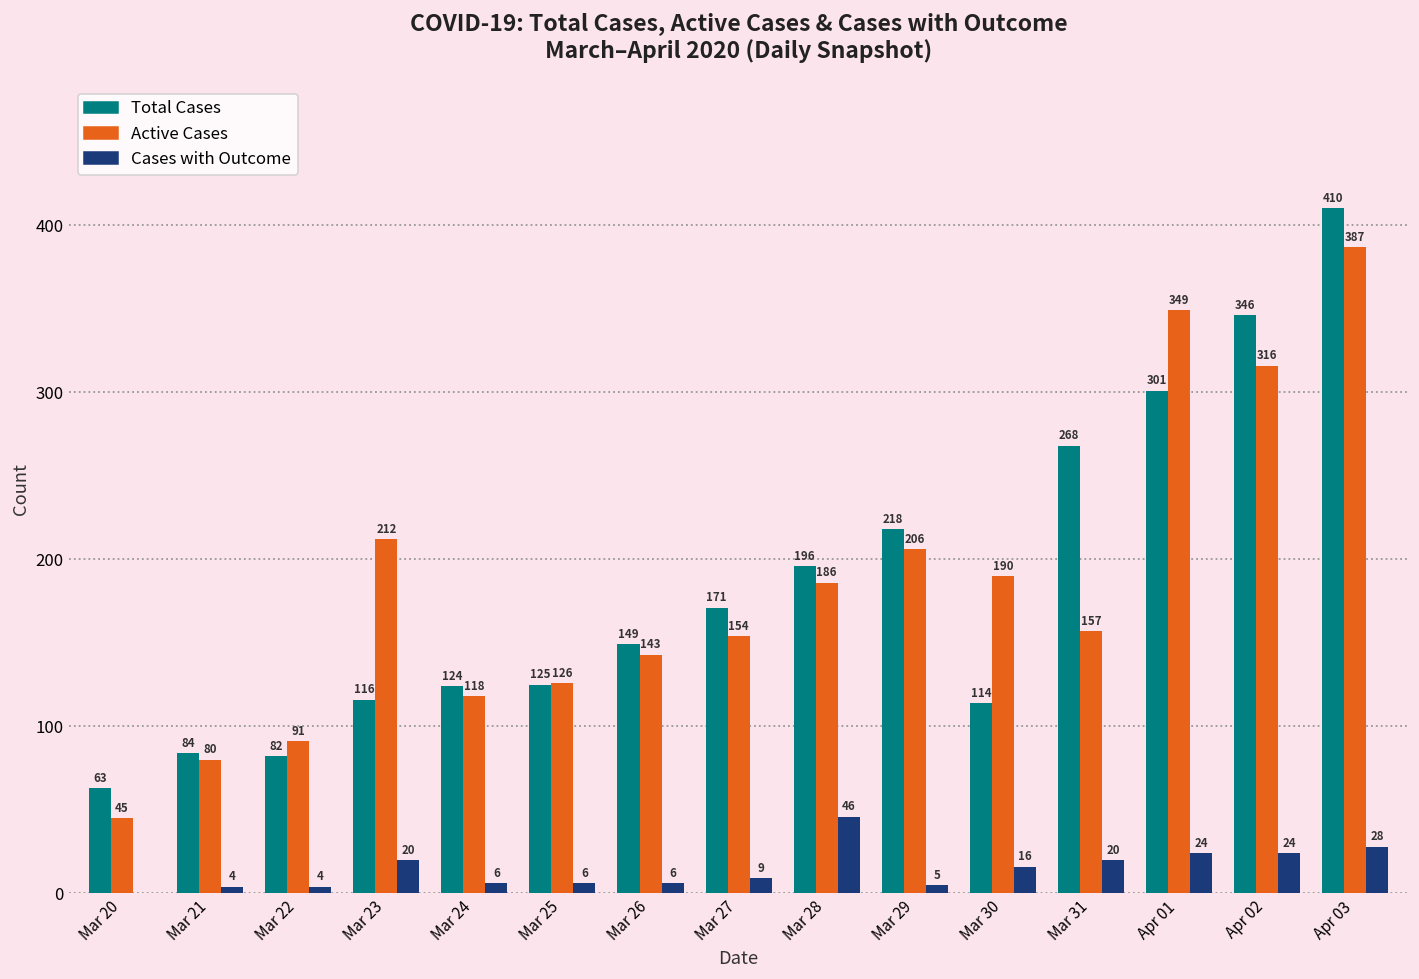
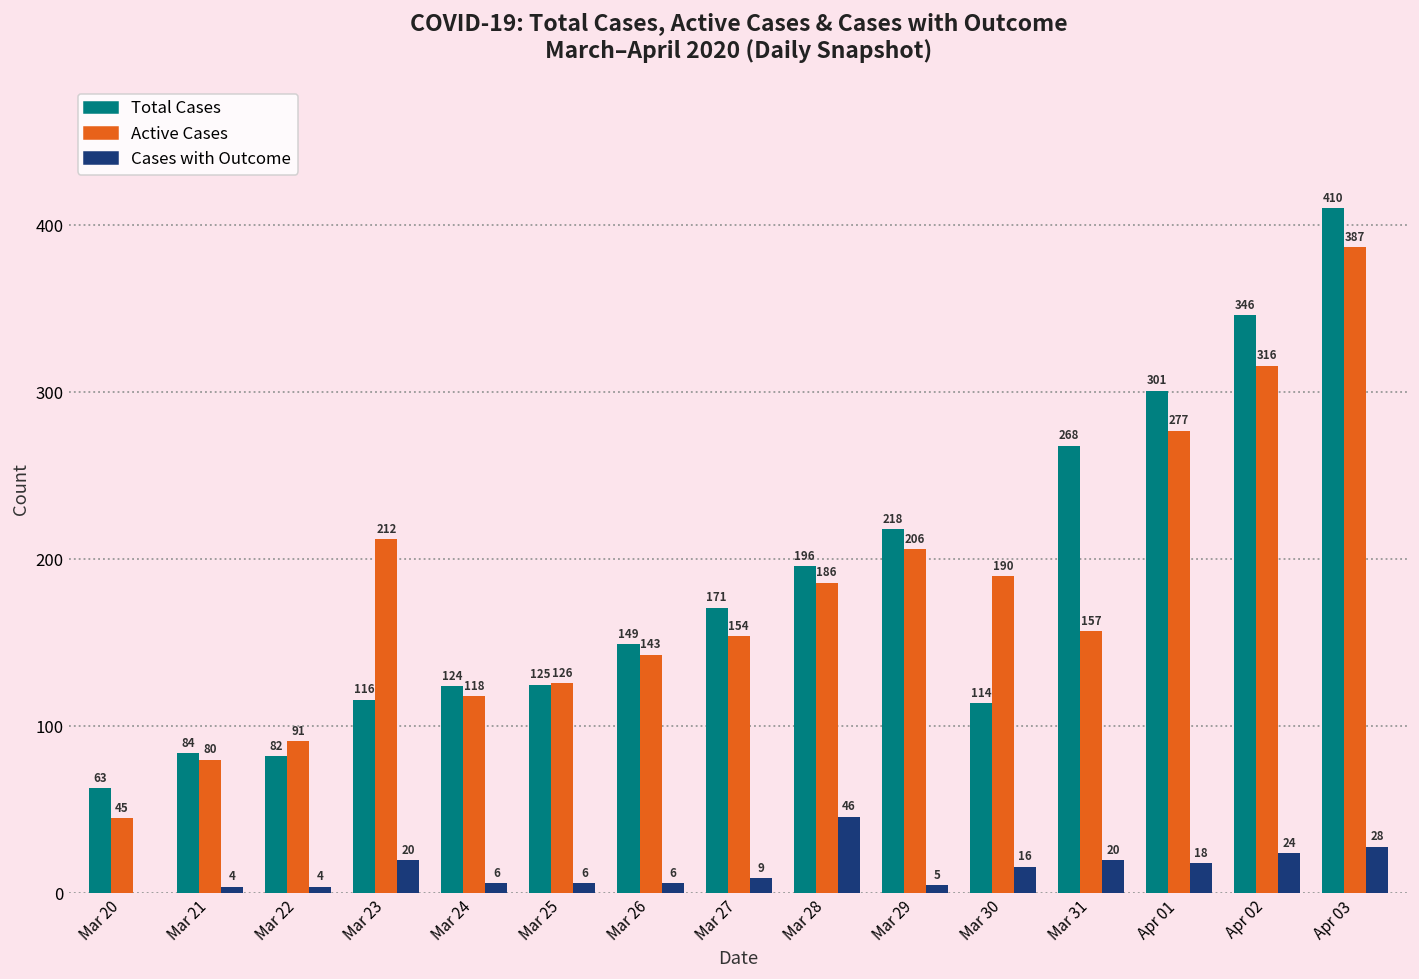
  {
    "Total Cases": {
      "Mar 20": 63,
      "Mar 21": 84,
      "Mar 22": 82,
      "Mar 23": 116,
      "Mar 24": 124,
      "Mar 25": 125,
      "Mar 26": 149,
      "Mar 27": 171,
      "Mar 28": 196,
      "Mar 29": 218,
      "Mar 30": 114,
      "Mar 31": 268,
      "Apr 01": 301,
      "Apr 02": 346,
      "Apr 03": 410
    },
    "Active Cases": {
      "Mar 20": 45,
      "Mar 21": 80,
      "Mar 22": 91,
      "Mar 23": 212,
      "Mar 24": 118,
      "Mar 25": 126,
      "Mar 26": 143,
      "Mar 27": 154,
      "Mar 28": 186,
      "Mar 29": 206,
      "Mar 30": 190,
      "Mar 31": 157,
-     "Apr 01": 349,
+     "Apr 01": 277,
      "Apr 02": 316,
      "Apr 03": 387
    },
    "Cases with Outcome": {
      "Mar 21": 4,
      "Mar 22": 4,
      "Mar 23": 20,
      "Mar 24": 6,
      "Mar 25": 6,
      "Mar 26": 6,
      "Mar 27": 9,
      "Mar 28": 46,
      "Mar 29": 5,
      "Mar 30": 16,
      "Mar 31": 20,
-     "Apr 01": 24,
+     "Apr 01": 18,
      "Apr 02": 24,
      "Apr 03": 28
    }
  }
